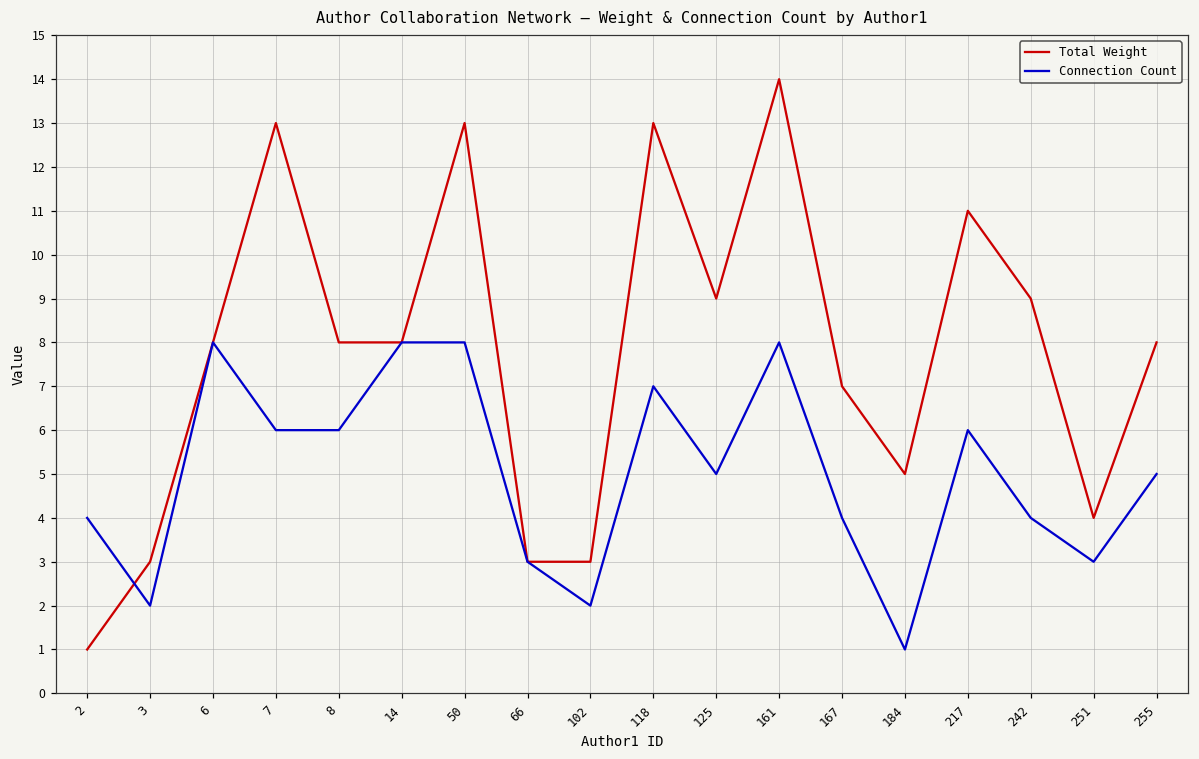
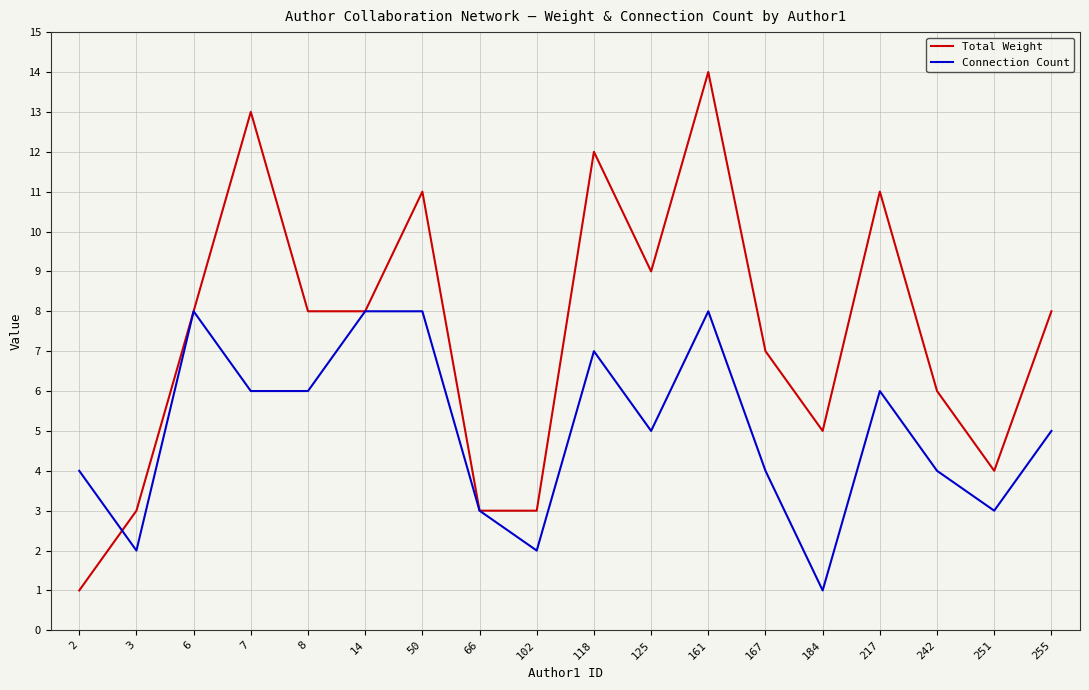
  {
    "Total Weight": {
      "2": 1,
      "3": 3,
      "7": 13,
      "8": 8,
-     "50": 13,
+     "50": 11,
      "102": 3,
-     "118": 13,
+     "118": 12,
      "125": 9,
      "161": 14,
      "167": 7,
      "184": 5,
      "217": 11,
-     "242": 9,
+     "242": 6,
      "251": 4,
      "255": 8
    },
    "Connection Count": {
      "2": 4,
      "3": 2,
      "7": 6,
      "8": 6,
      "50": 8,
      "102": 2,
      "118": 7,
      "125": 5,
      "161": 8,
      "167": 4,
      "184": 1,
      "217": 6,
      "242": 4,
      "251": 3,
      "255": 5
    }
  }
